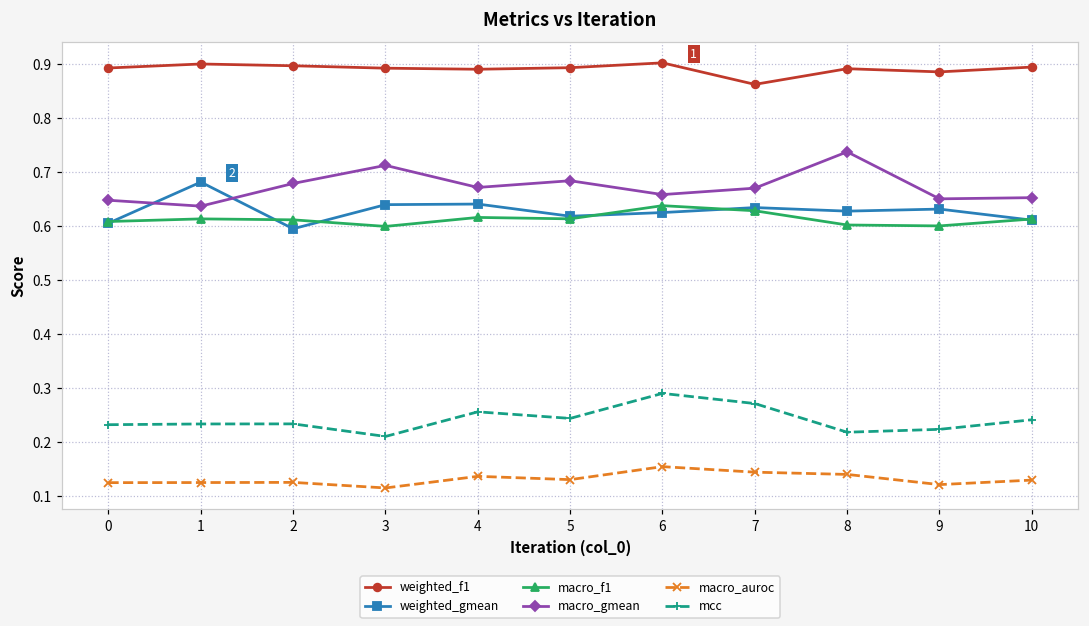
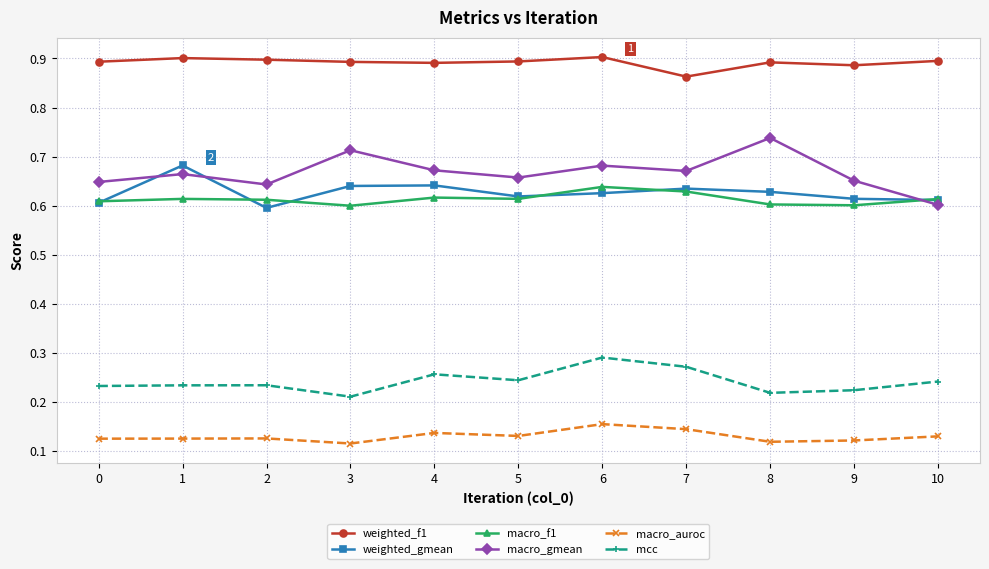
  {
    "weighted_f1": {
      "0": 0.89,
      "1": 0.90,
      "2": 0.90,
      "3": 0.89,
      "4": 0.89,
      "5": 0.89,
      "7": 0.86,
      "8": 0.89,
      "9": 0.89,
      "10": 0.90
    },
    "weighted_gmean": {
      "1": 0.68,
      "2": 0.60,
      "3": 0.64,
      "4": 0.64,
      "6": 0.63,
      "7": 0.63,
      "8": 0.63,
-     "9": 0.63
+     "9": 0.61
    },
    "macro_gmean": {
      "0": 0.65,
-     "1": 0.64,
-     "2": 0.68,
+     "1": 0.66,
+     "2": 0.64,
      "3": 0.71,
      "4": 0.67,
-     "5": 0.68,
-     "6": 0.66,
+     "5": 0.66,
+     "6": 0.68,
      "7": 0.67,
      "8": 0.74,
      "9": 0.65,
-     "10": 0.65
+     "10": 0.60
    },
    "macro_auroc": {
      "0": 0.12,
      "1": 0.12,
      "2": 0.13,
      "3": 0.11,
      "4": 0.14,
      "5": 0.13,
      "6": 0.15,
      "7": 0.14,
-     "8": 0.14,
+     "8": 0.12,
      "9": 0.12,
      "10": 0.13
    }
  }
